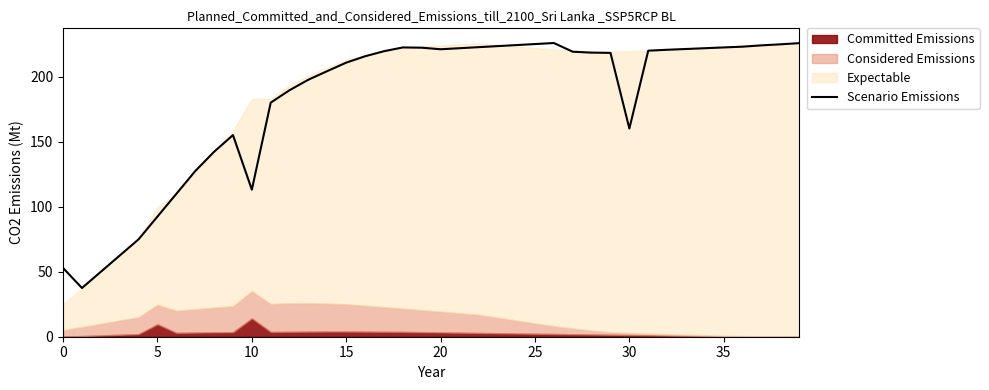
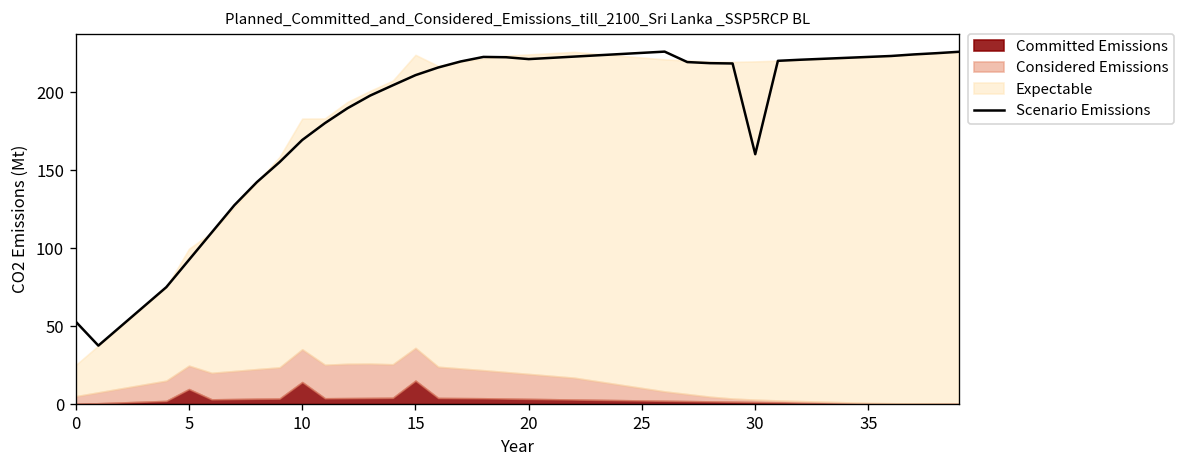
  {
    "Scenario Emissions": {
      "0": 53,
      "5": 93,
-     "10": 113,
+     "10": 169,
      "15": 211,
      "20": 221,
      "25": 225,
      "30": 160
    },
    "Committed Emissions": {
      "0": 0,
      "5": 10,
      "10": 14,
-     "15": 4,
+     "15": 15,
      "20": 3,
      "25": 2
    },
    "Considered Emissions": {
      "0": 5,
      "5": 15,
      "10": 21,
      "15": 21,
      "20": 16,
      "25": 8
    },
    "Expectable": {
      "0": 20,
      "5": 75,
      "10": 148,
      "15": 188,
      "20": 205,
      "25": 212,
      "30": 217
    }
  }
